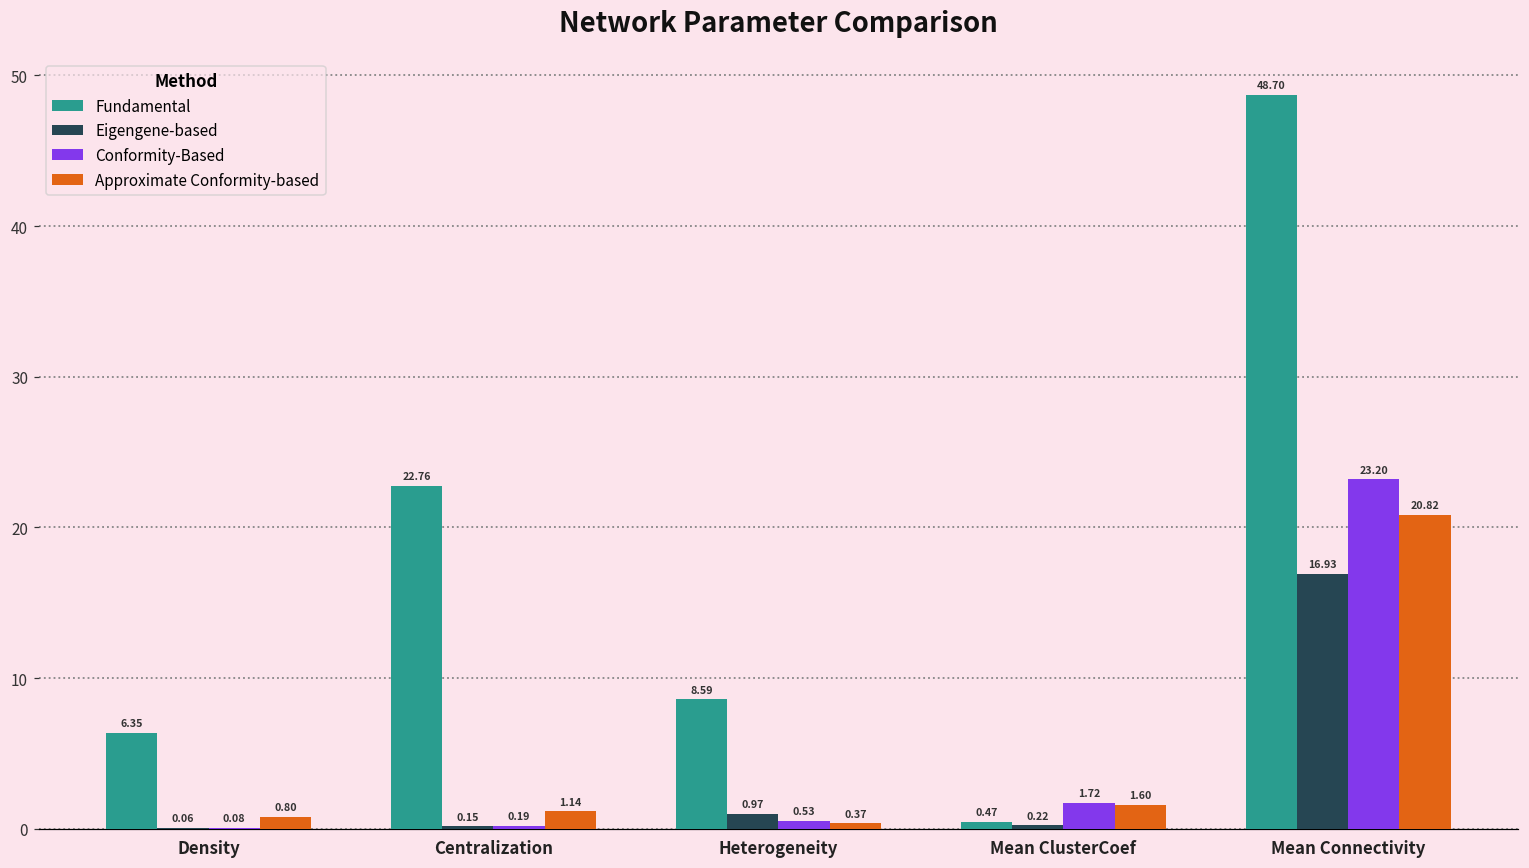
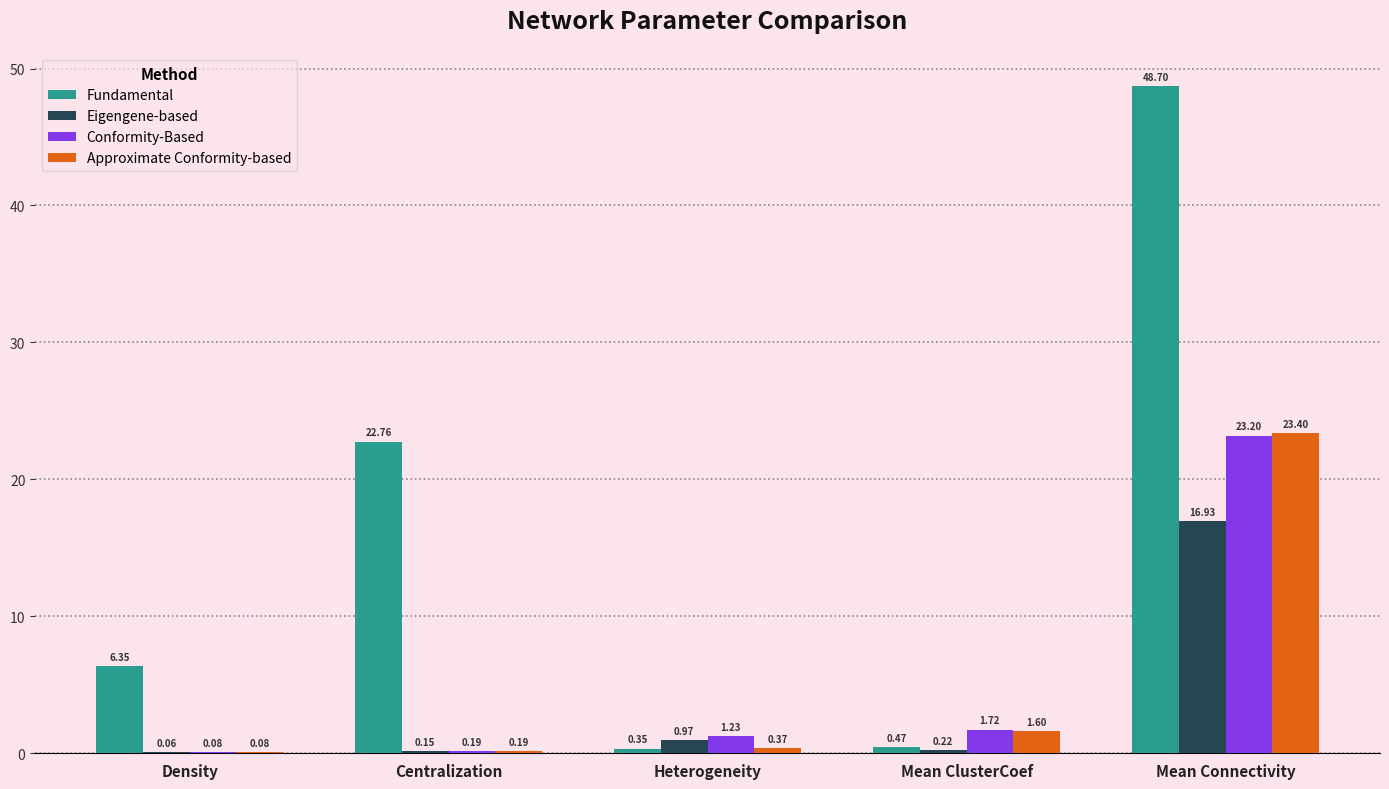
  {
    "Fundamental": {
      "Density": 6.35,
      "Centralization": 22.76,
-     "Heterogeneity": 8.59,
+     "Heterogeneity": 0.35,
      "Mean ClusterCoef": 0.47,
      "Mean Connectivity": 48.70
    },
    "Eigengene-based": {
      "Density": 0.06,
      "Centralization": 0.15,
      "Heterogeneity": 0.97,
      "Mean ClusterCoef": 0.22,
      "Mean Connectivity": 16.93
    },
    "Conformity-Based": {
      "Density": 0.08,
      "Centralization": 0.19,
-     "Heterogeneity": 0.53,
+     "Heterogeneity": 1.23,
      "Mean ClusterCoef": 1.72,
      "Mean Connectivity": 23.20
    },
    "Approximate Conformity-based": {
-     "Density": 0.80,
-     "Centralization": 1.14,
+     "Density": 0.08,
+     "Centralization": 0.19,
      "Heterogeneity": 0.37,
      "Mean ClusterCoef": 1.60,
-     "Mean Connectivity": 20.82
+     "Mean Connectivity": 23.40
    }
  }
